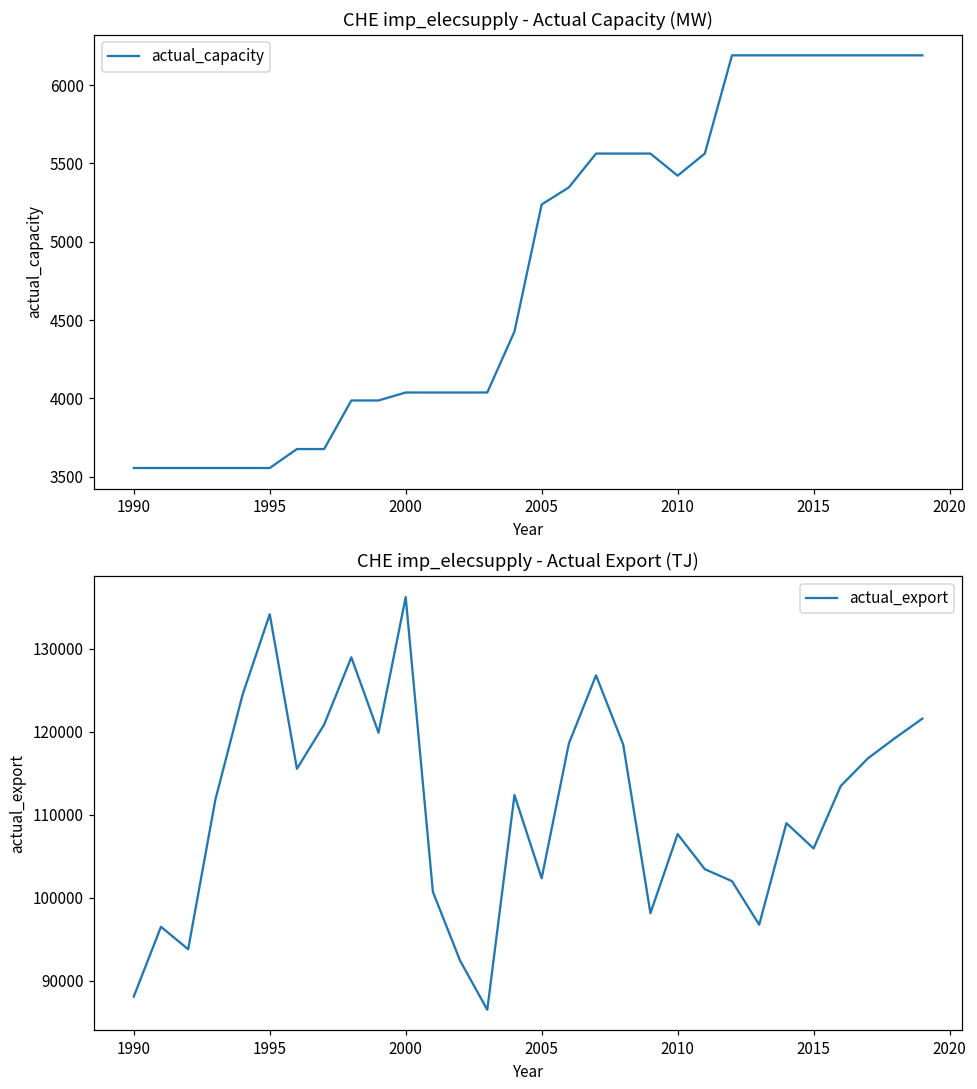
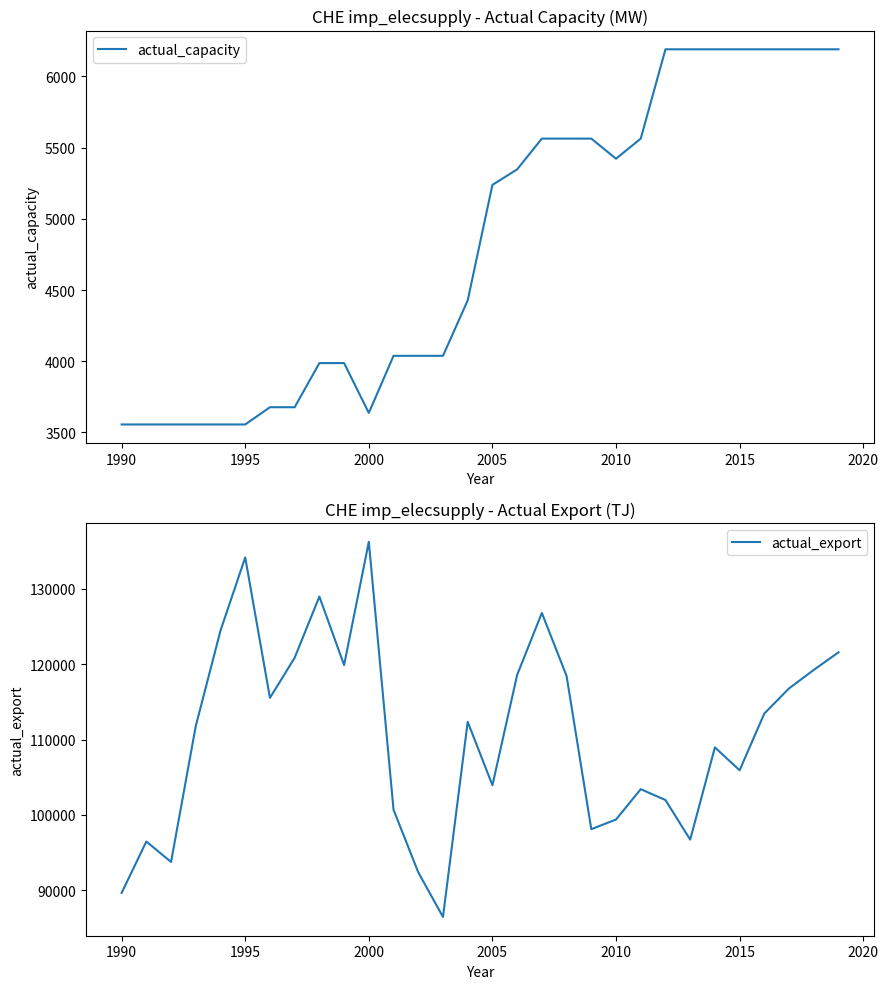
  {
    "CHE imp_elecsupply - Actual Capacity (MW)": {
      "1990": 3560,
      "1995": 3560,
-     "2000": 4040,
+     "2000": 3640,
      "2005": 5240,
      "2010": 5420,
      "2015": 6190
    },
    "CHE imp_elecsupply - Actual Export (TJ)": {
-     "1990": 88000,
+     "1990": 90000,
      "1995": 134000,
      "2000": 136000,
-     "2005": 102000,
-     "2010": 108000,
+     "2005": 104000,
+     "2010": 99000,
      "2015": 106000
    }
  }
